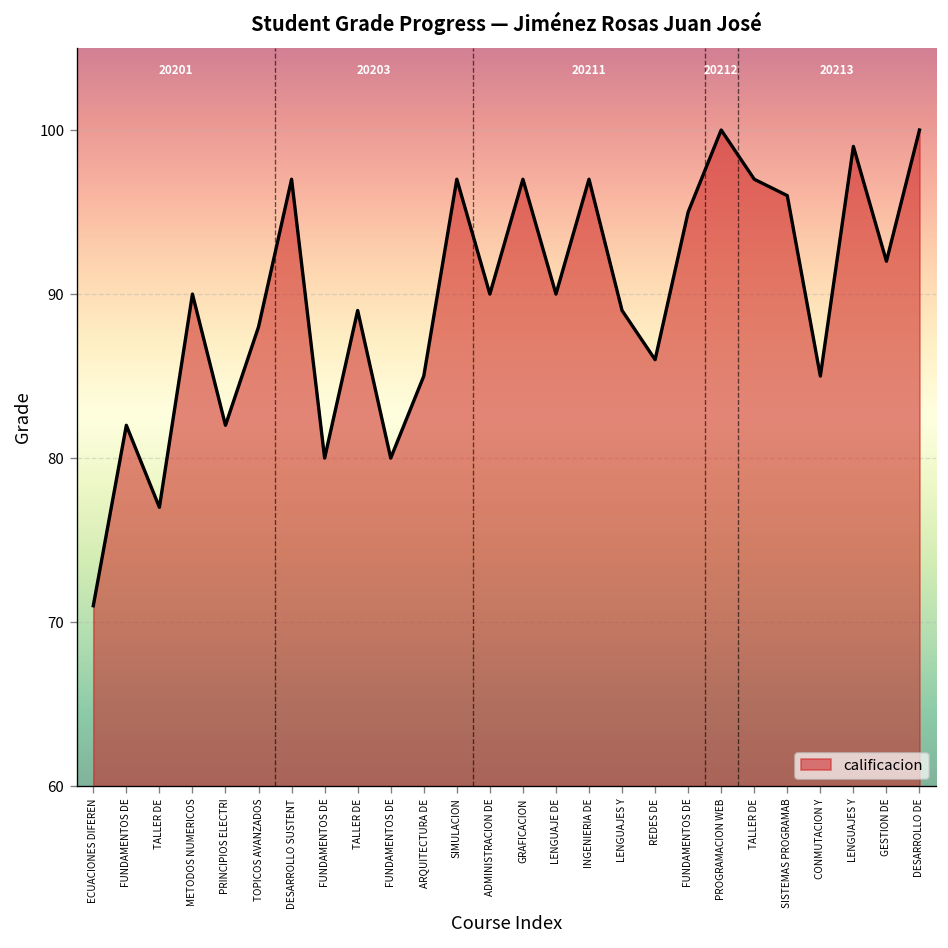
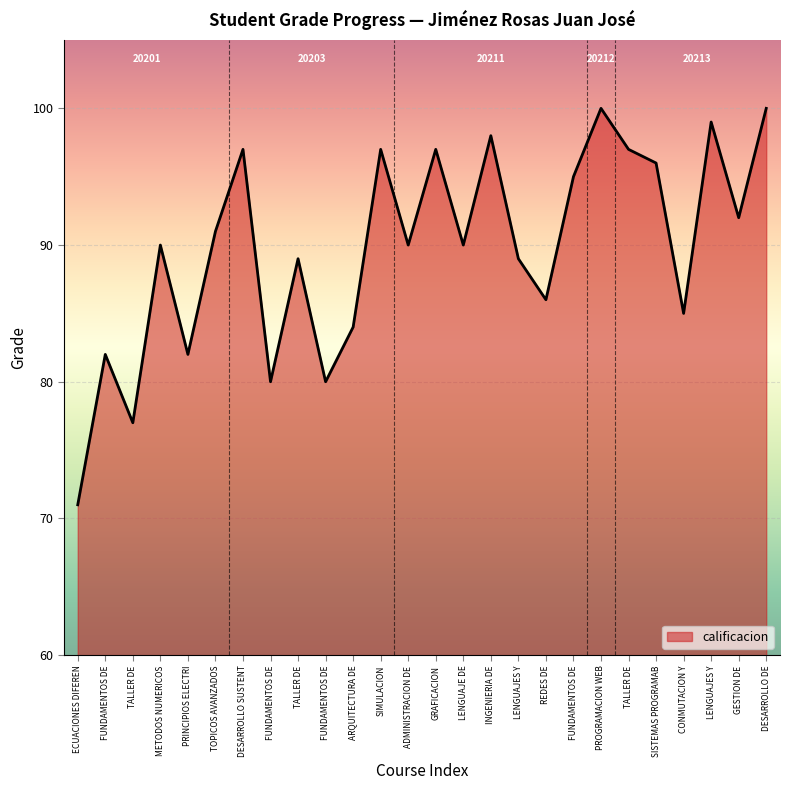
  {
    "ECUACIONES DIFEREN": 71,
    "METODOS NUMERICOS": 90,
    "PRINCIPIOS ELECTRI": 82,
-   "TOPICOS AVANZADOS": 88,
+   "TOPICOS AVANZADOS": 91,
    "DESARROLLO SUSTENT": 97,
-   "ARQUITECTURA DE": 85,
+   "ARQUITECTURA DE": 84,
    "SIMULACION": 97,
    "ADMINISTRACION DE": 90,
    "GRAFICACION": 97,
    "LENGUAJE DE": 90,
-   "INGENIERIA DE": 97,
+   "INGENIERIA DE": 98,
    "REDES DE": 86,
    "PROGRAMACION WEB": 100,
    "SISTEMAS PROGRAMAB": 96,
    "CONMUTACION Y": 85,
    "GESTION DE": 92,
    "DESARROLLO DE": 100
  }
